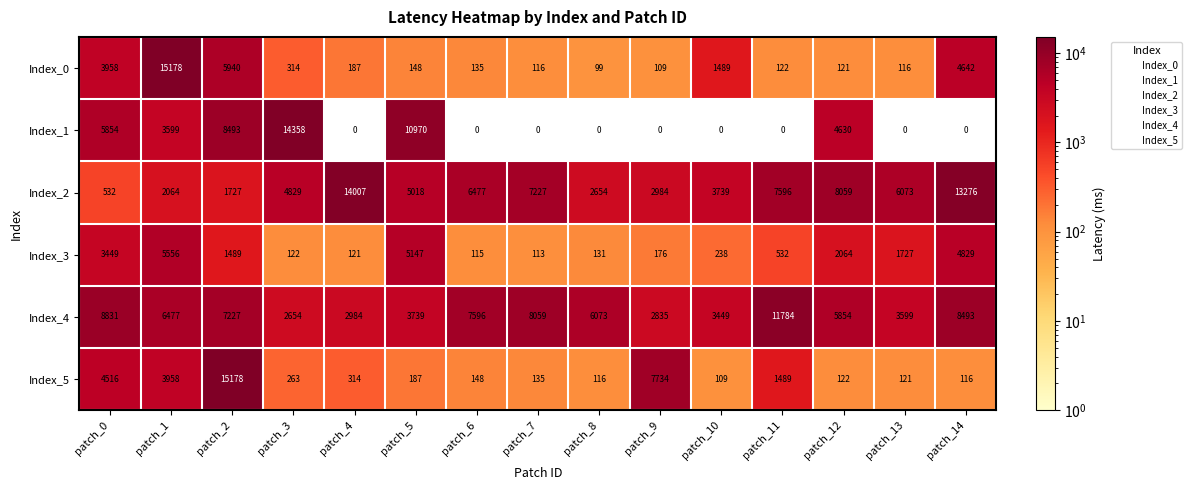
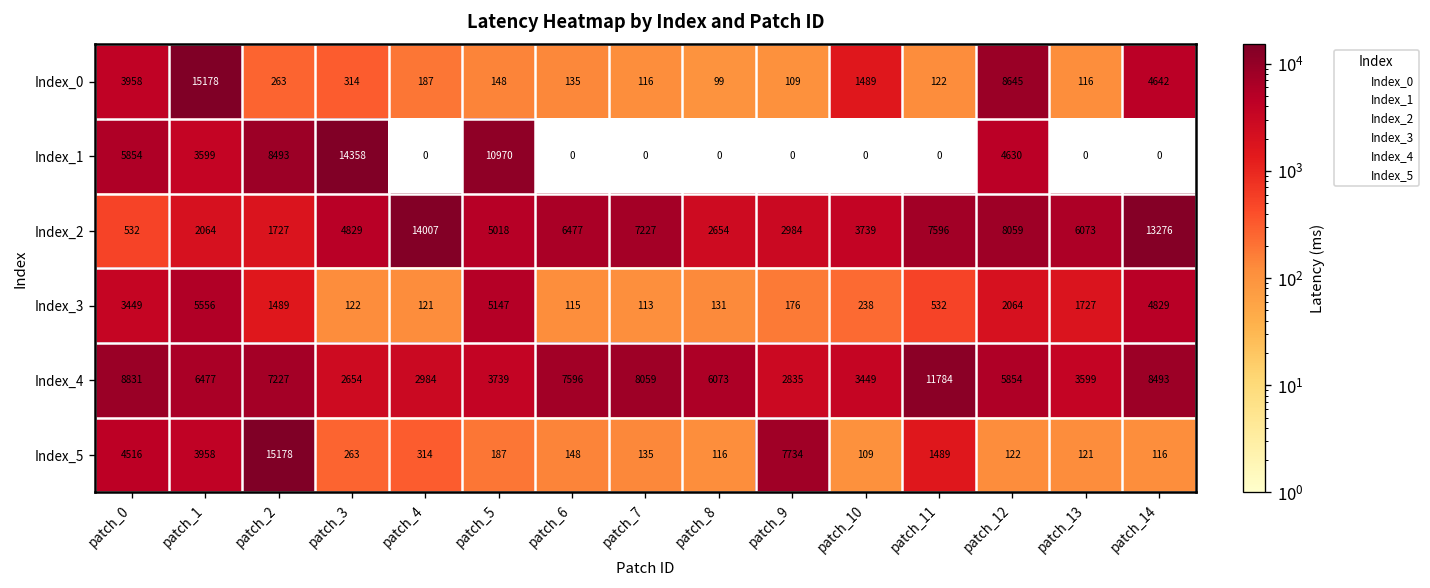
  {
    "Index_0": {
      "patch_0": 3958,
      "patch_1": 15178,
-     "patch_2": 5940,
+     "patch_2": 263,
      "patch_3": 314,
      "patch_4": 187,
      "patch_5": 148,
      "patch_6": 135,
      "patch_7": 116,
      "patch_8": 99,
      "patch_9": 109,
      "patch_10": 1489,
      "patch_11": 122,
-     "patch_12": 121,
+     "patch_12": 8645,
      "patch_13": 116,
      "patch_14": 4642
    },
    "Index_1": {
      "patch_0": 5854,
      "patch_1": 3599,
      "patch_2": 8493,
      "patch_3": 14358,
      "patch_4": 0,
      "patch_5": 10970,
      "patch_6": 0,
      "patch_7": 0,
      "patch_8": 0,
      "patch_9": 0,
      "patch_10": 0,
      "patch_11": 0,
      "patch_12": 4630,
      "patch_13": 0,
      "patch_14": 0
    },
    "Index_2": {
      "patch_0": 532,
      "patch_1": 2064,
      "patch_2": 1727,
      "patch_3": 4829,
      "patch_4": 14007,
      "patch_5": 5018,
      "patch_6": 6477,
      "patch_7": 7227,
      "patch_8": 2654,
      "patch_9": 2984,
      "patch_10": 3739,
      "patch_11": 7596,
      "patch_12": 8059,
      "patch_13": 6073,
      "patch_14": 13276
    },
    "Index_3": {
      "patch_0": 3449,
      "patch_1": 5556,
      "patch_2": 1489,
      "patch_3": 122,
      "patch_4": 121,
      "patch_5": 5147,
      "patch_6": 115,
      "patch_7": 113,
      "patch_8": 131,
      "patch_9": 176,
      "patch_10": 238,
      "patch_11": 532,
      "patch_12": 2064,
      "patch_13": 1727,
      "patch_14": 4829
    },
    "Index_4": {
      "patch_0": 8831,
      "patch_1": 6477,
      "patch_2": 7227,
      "patch_3": 2654,
      "patch_4": 2984,
      "patch_5": 3739,
      "patch_6": 7596,
      "patch_7": 8059,
      "patch_8": 6073,
      "patch_9": 2835,
      "patch_10": 3449,
      "patch_11": 11784,
      "patch_12": 5854,
      "patch_13": 3599,
      "patch_14": 8493
    },
    "Index_5": {
      "patch_0": 4516,
      "patch_1": 3958,
      "patch_2": 15178,
      "patch_3": 263,
      "patch_4": 314,
      "patch_5": 187,
      "patch_6": 148,
      "patch_7": 135,
      "patch_8": 116,
      "patch_9": 7734,
      "patch_10": 109,
      "patch_11": 1489,
      "patch_12": 122,
      "patch_13": 121,
      "patch_14": 116
    }
  }
